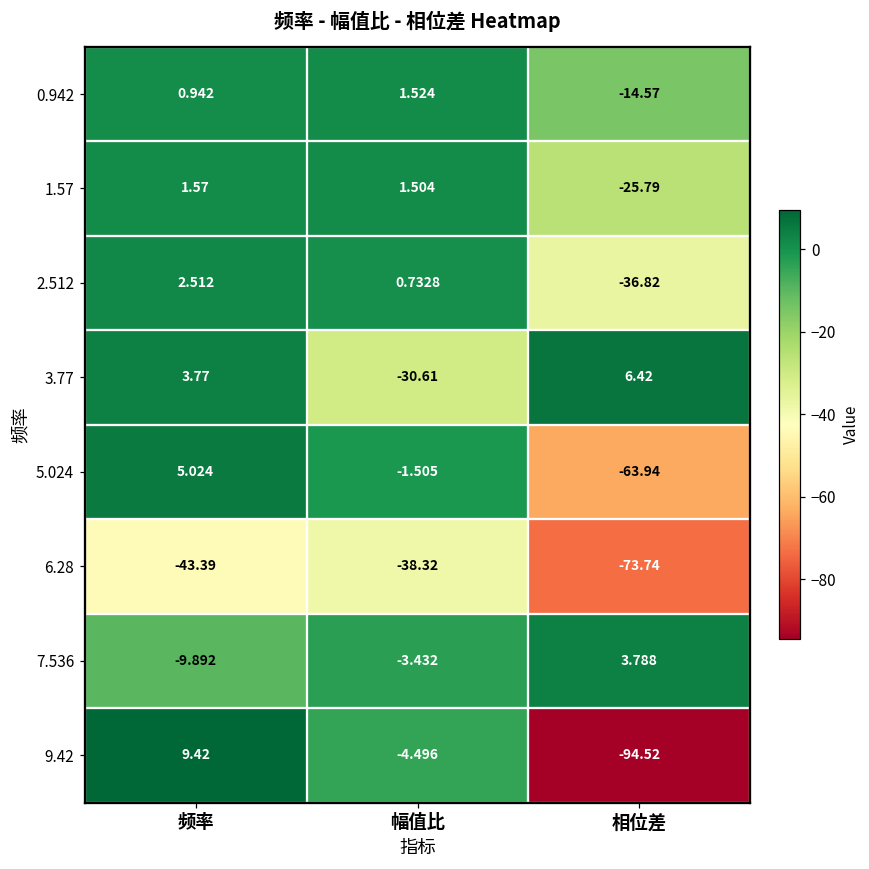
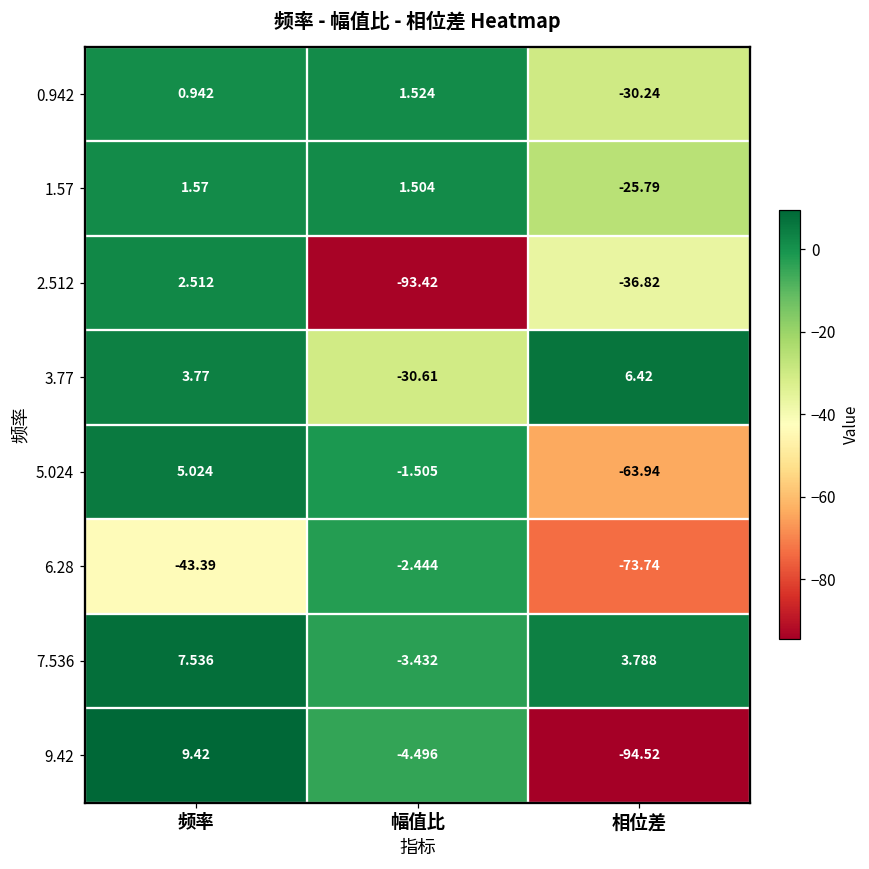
  {
    "0.942": {
      "频率": 0.942,
      "幅值比": 1.524,
-     "相位差": -14.57
+     "相位差": -30.24
    },
    "1.57": {
      "频率": 1.57,
      "幅值比": 1.504,
      "相位差": -25.79
    },
    "2.512": {
      "频率": 2.512,
-     "幅值比": 0.7328,
+     "幅值比": -93.42,
      "相位差": -36.82
    },
    "3.77": {
      "频率": 3.77,
      "幅值比": -30.61,
      "相位差": 6.42
    },
    "5.024": {
      "频率": 5.024,
      "幅值比": -1.505,
      "相位差": -63.94
    },
    "6.28": {
      "频率": -43.39,
-     "幅值比": -38.32,
+     "幅值比": -2.444,
      "相位差": -73.74
    },
    "7.536": {
-     "频率": -9.892,
+     "频率": 7.536,
      "幅值比": -3.432,
      "相位差": 3.788
    },
    "9.42": {
      "频率": 9.42,
      "幅值比": -4.496,
      "相位差": -94.52
    }
  }
